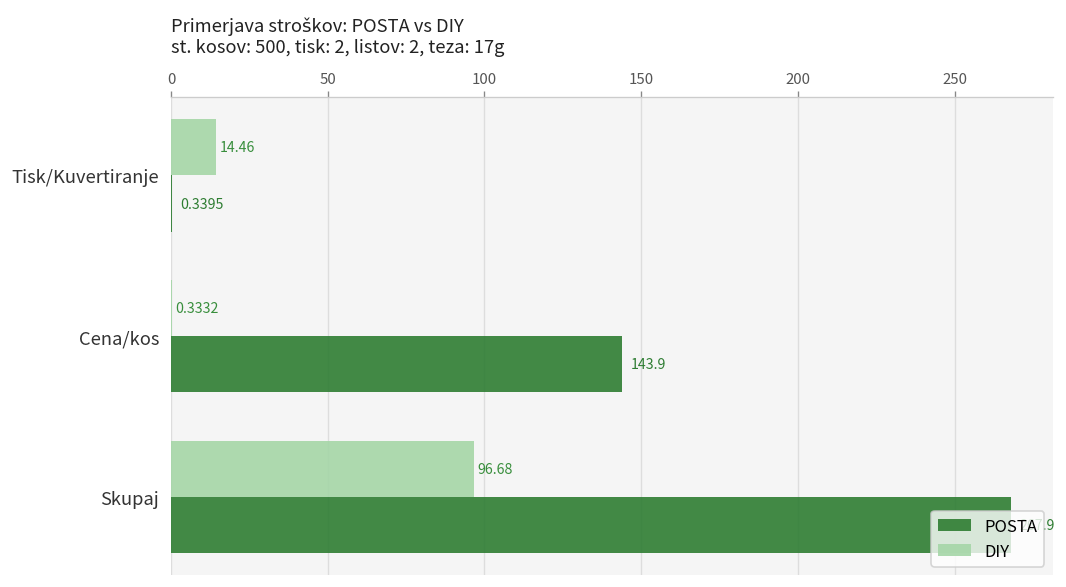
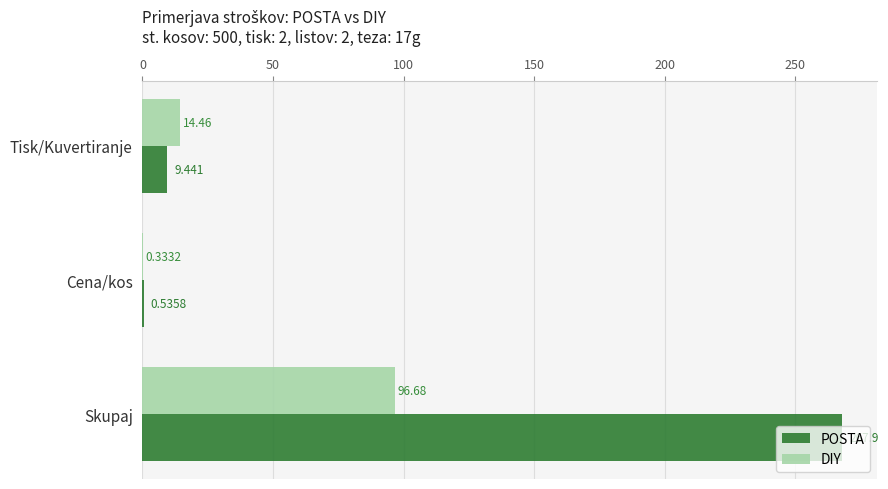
  {
    "POSTA": {
-     "Tisk/Kuvertiranje": 0.3395,
-     "Cena/kos": 143.9
+     "Tisk/Kuvertiranje": 9.441,
+     "Cena/kos": 0.5358
    },
    "DIY": {
      "Tisk/Kuvertiranje": 14.46,
      "Cena/kos": 0.3332,
      "Skupaj": 96.68
    }
  }
